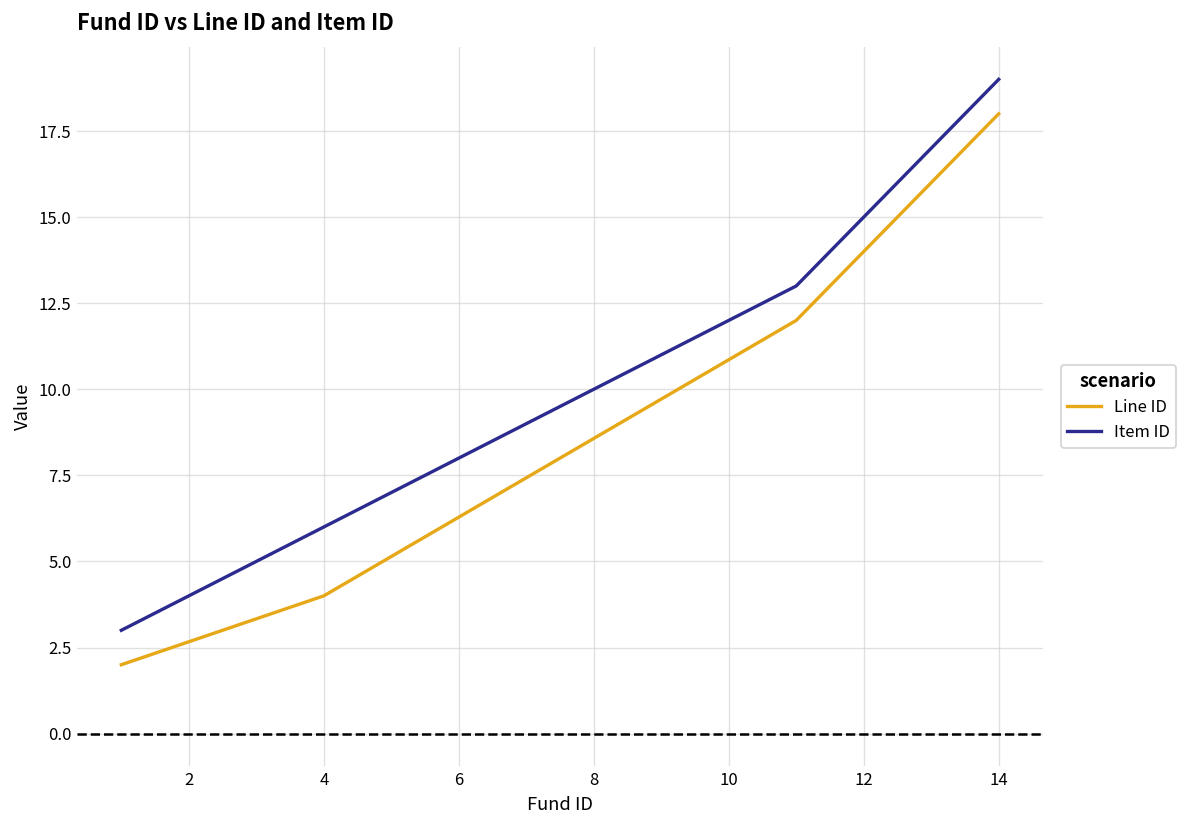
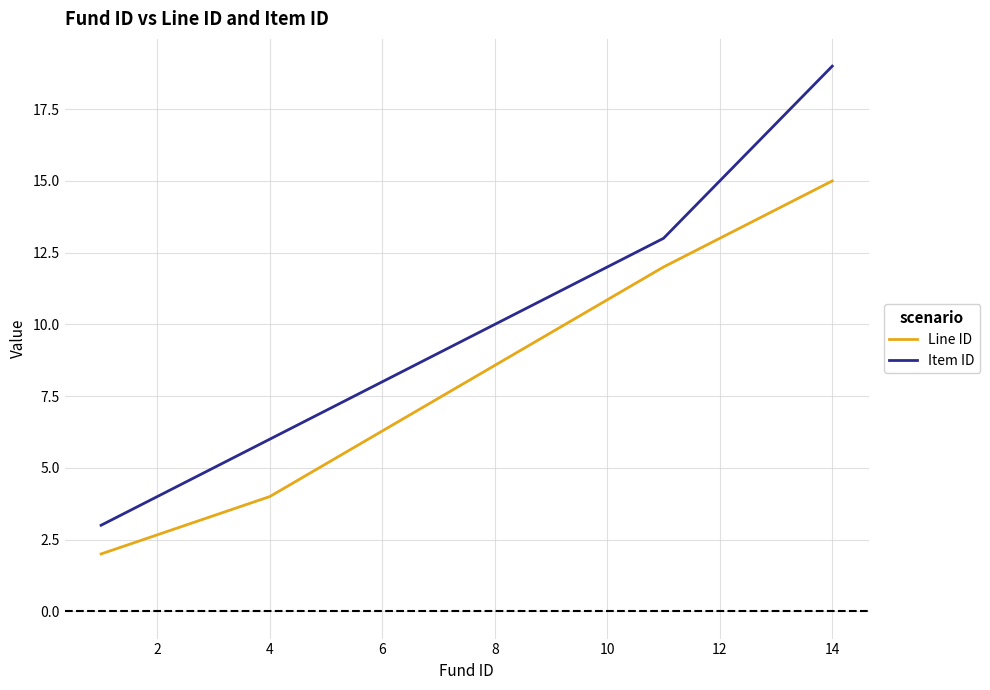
  {
    "Line ID": {
      "4": 4,
-     "14": 18
+     "14": 15
    },
    "Item ID": {
      "4": 6,
      "14": 19
    }
  }
